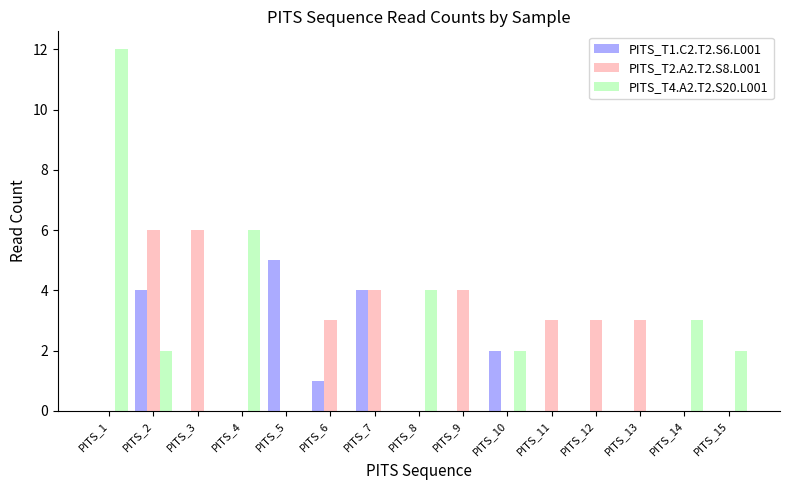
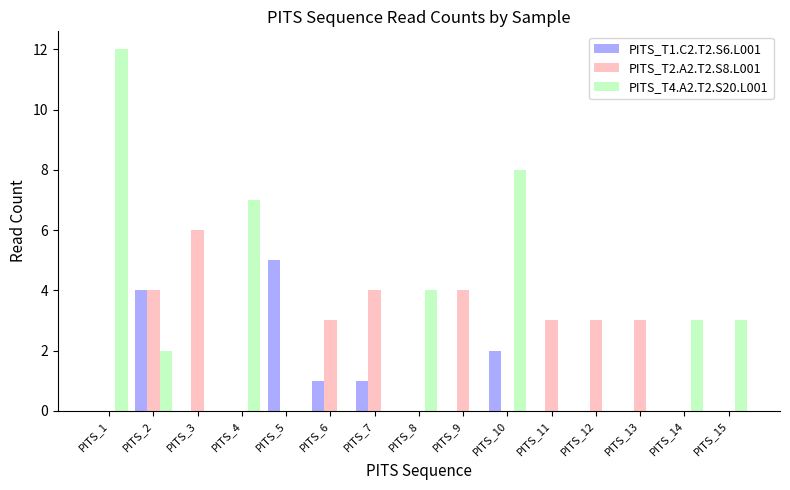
  {
    "PITS_T1.C2.T2.S6.L001": {
      "PITS_1": 0,
      "PITS_2": 4,
      "PITS_3": 0,
      "PITS_4": 0,
      "PITS_5": 5,
      "PITS_6": 1,
-     "PITS_7": 4,
+     "PITS_7": 1,
      "PITS_8": 0,
      "PITS_9": 0,
      "PITS_10": 2,
      "PITS_11": 0,
      "PITS_12": 0,
      "PITS_13": 0,
      "PITS_14": 0,
      "PITS_15": 0
    },
    "PITS_T2.A2.T2.S8.L001": {
      "PITS_1": 0,
-     "PITS_2": 6,
+     "PITS_2": 4,
      "PITS_3": 6,
      "PITS_4": 0,
      "PITS_5": 0,
      "PITS_6": 3,
      "PITS_7": 4,
      "PITS_8": 0,
      "PITS_9": 4,
      "PITS_10": 0,
      "PITS_11": 3,
      "PITS_12": 3,
      "PITS_13": 3,
      "PITS_14": 0,
      "PITS_15": 0
    },
    "PITS_T4.A2.T2.S20.L001": {
      "PITS_1": 12,
      "PITS_2": 2,
      "PITS_3": 0,
-     "PITS_4": 6,
+     "PITS_4": 7,
      "PITS_5": 0,
      "PITS_6": 0,
      "PITS_7": 0,
      "PITS_8": 4,
      "PITS_9": 0,
-     "PITS_10": 2,
+     "PITS_10": 8,
      "PITS_11": 0,
      "PITS_12": 0,
      "PITS_13": 0,
      "PITS_14": 3,
-     "PITS_15": 2
+     "PITS_15": 3
    }
  }
